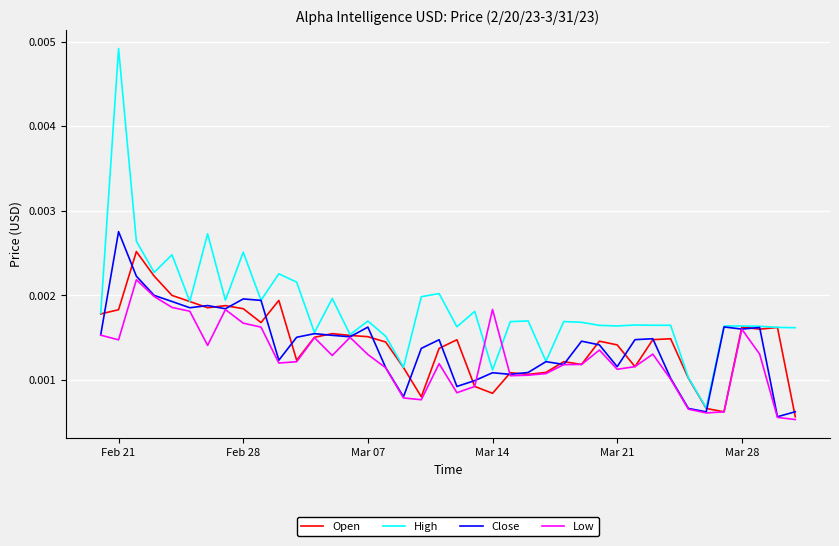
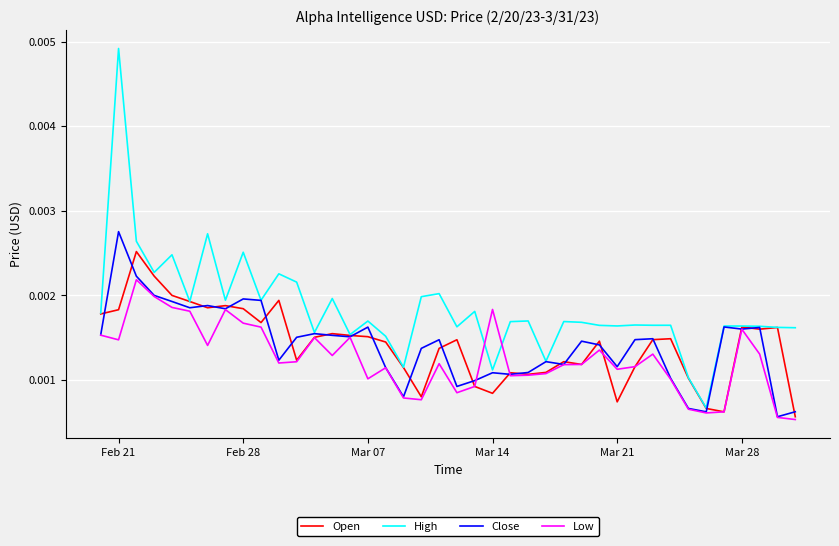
  {
    "Open": {
      "Feb 21": 0.0018,
      "Feb 28": 0.0018,
      "Mar 07": 0.0015,
      "Mar 14": 0.0008,
-     "Mar 21": 0.0014
+     "Mar 21": 0.0007
    },
    "High": {
      "Feb 21": 0.0049,
      "Feb 28": 0.0025,
      "Mar 07": 0.0017,
      "Mar 14": 0.0011,
      "Mar 21": 0.0016
    },
    "Close": {
      "Feb 21": 0.0028,
      "Feb 28": 0.0020,
      "Mar 07": 0.0016,
      "Mar 14": 0.0011,
      "Mar 21": 0.0012
    },
    "Low": {
      "Feb 21": 0.0015,
      "Feb 28": 0.0017,
-     "Mar 07": 0.0013,
+     "Mar 07": 0.0010,
      "Mar 14": 0.0018,
      "Mar 21": 0.0011
    }
  }
